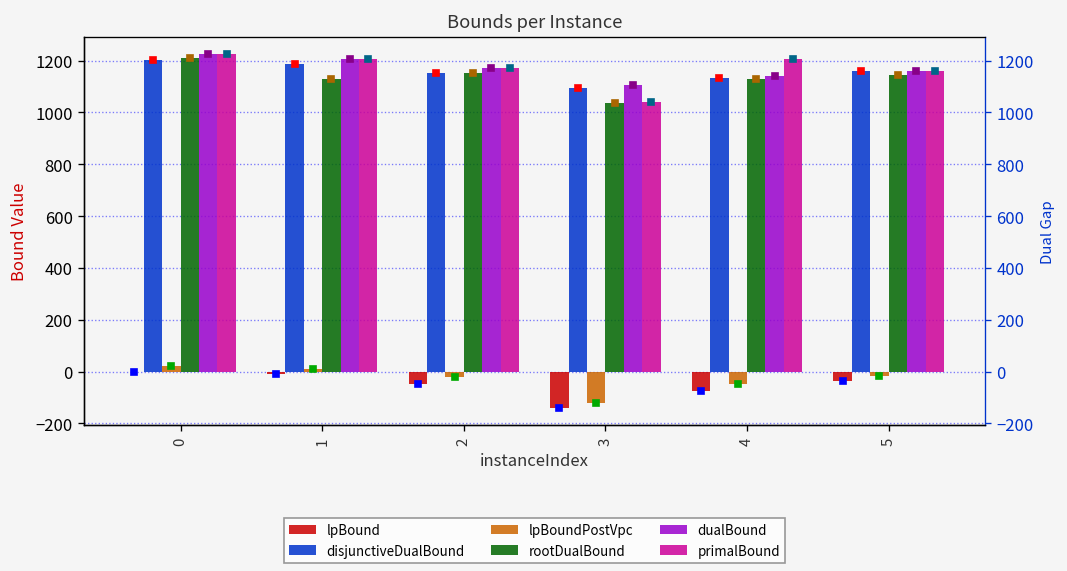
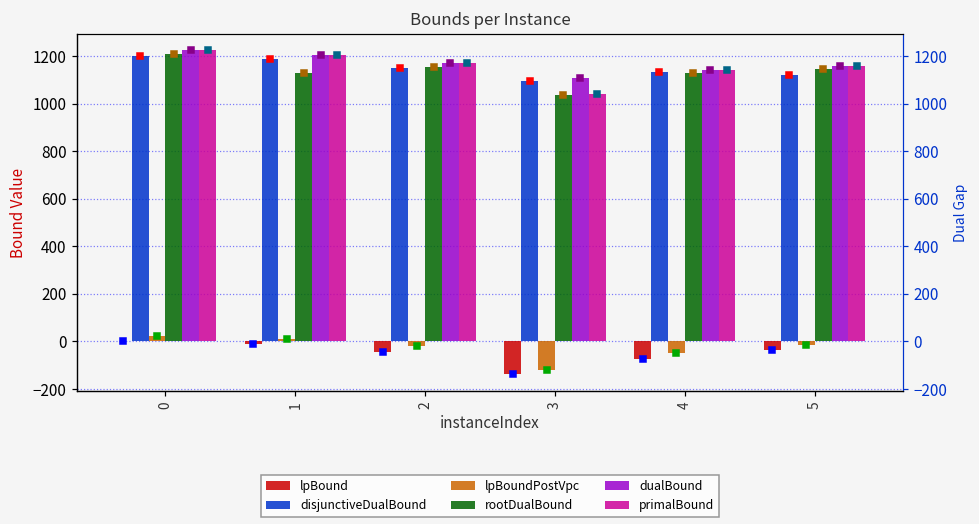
  {
    "disjunctiveDualBound": {
      "0": 1200,
      "1": 1190,
      "2": 1150,
      "3": 1100,
      "4": 1130,
-     "5": 1160
+     "5": 1120
    },
    "rootDualBound": {
      "0": 1210,
      "1": 1130,
      "2": 1150,
      "3": 1040,
      "4": 1130,
      "5": 1140
    },
    "dualBound": {
      "0": 1220,
      "1": 1210,
      "2": 1170,
      "3": 1110,
      "4": 1140,
      "5": 1160
    },
    "primalBound": {
      "0": 1220,
      "1": 1210,
      "2": 1170,
      "3": 1040,
-     "4": 1210,
+     "4": 1140,
      "5": 1160
    }
  }
